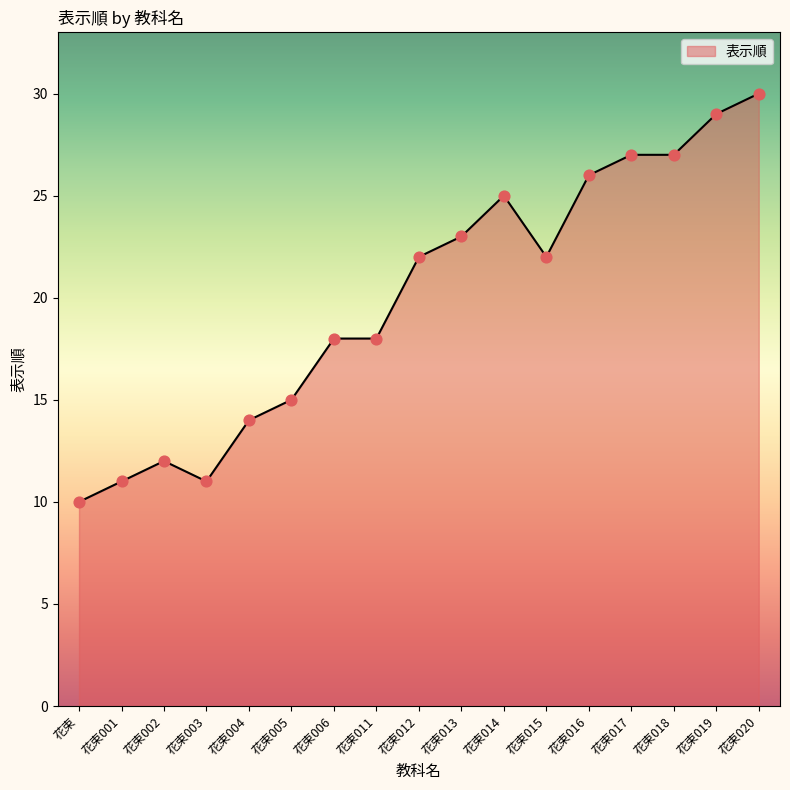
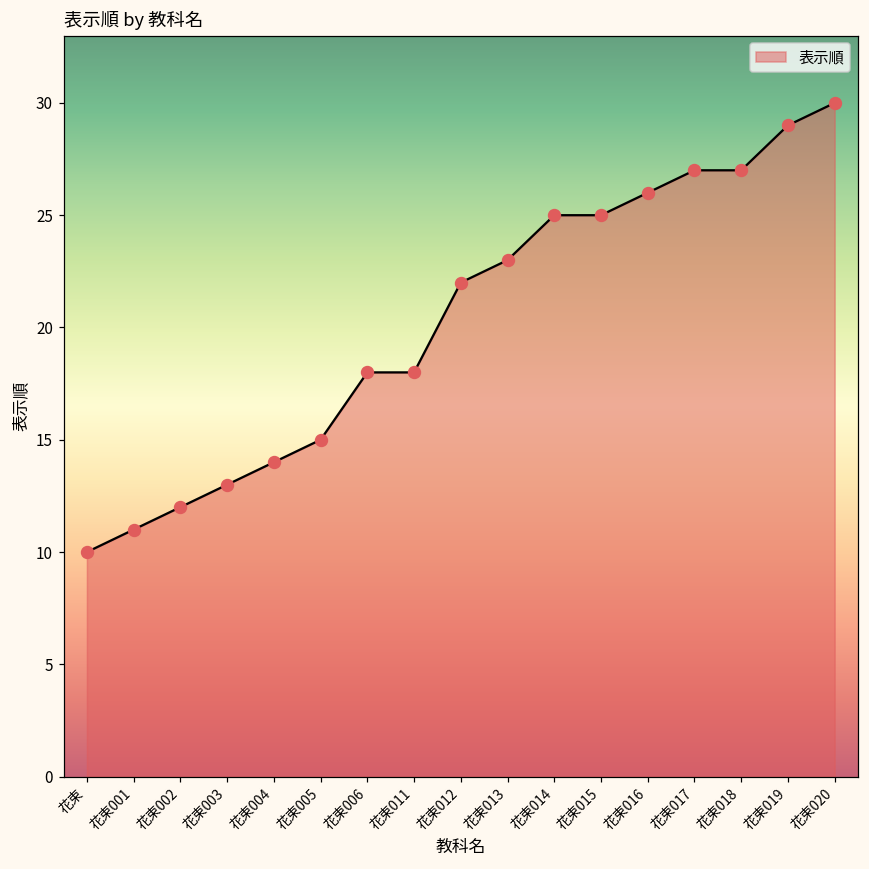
  {
    "花束": 10,
    "花束001": 11,
    "花束002": 12,
-   "花束003": 11,
+   "花束003": 13,
    "花束004": 14,
    "花束005": 15,
    "花束006": 18,
    "花束011": 18,
    "花束012": 22,
    "花束013": 23,
    "花束014": 25,
-   "花束015": 22,
+   "花束015": 25,
    "花束016": 26,
    "花束017": 27,
    "花束018": 27,
    "花束019": 29,
    "花束020": 30
  }
